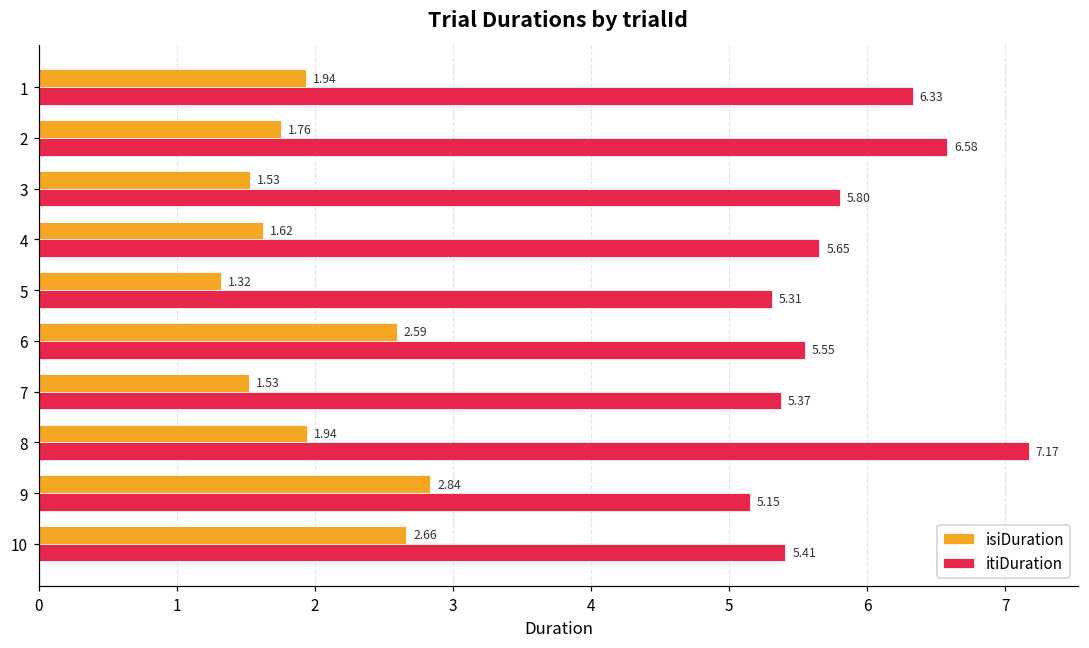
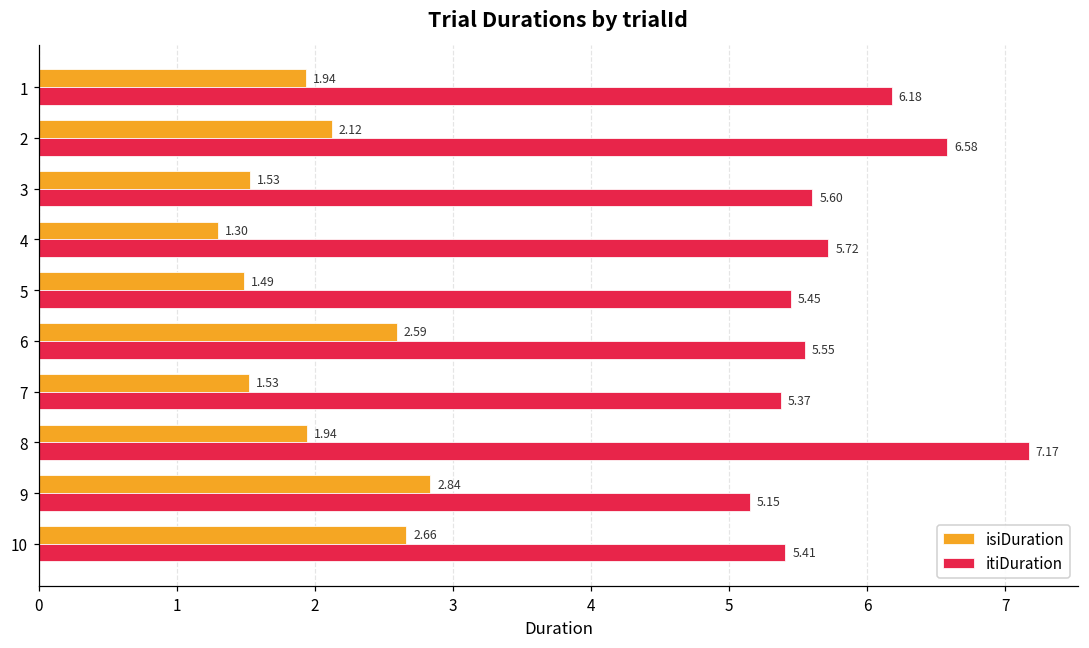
  {
    "isiDuration": {
      "1": 1.94,
-     "2": 1.76,
+     "2": 2.12,
      "3": 1.53,
-     "4": 1.62,
-     "5": 1.32,
+     "4": 1.30,
+     "5": 1.49,
      "6": 2.59,
      "7": 1.53,
      "8": 1.94,
      "9": 2.84,
      "10": 2.66
    },
    "itiDuration": {
-     "1": 6.33,
+     "1": 6.18,
      "2": 6.58,
-     "3": 5.80,
-     "4": 5.65,
-     "5": 5.31,
+     "3": 5.60,
+     "4": 5.72,
+     "5": 5.45,
      "6": 5.55,
      "7": 5.37,
      "8": 7.17,
      "9": 5.15,
      "10": 5.41
    }
  }
